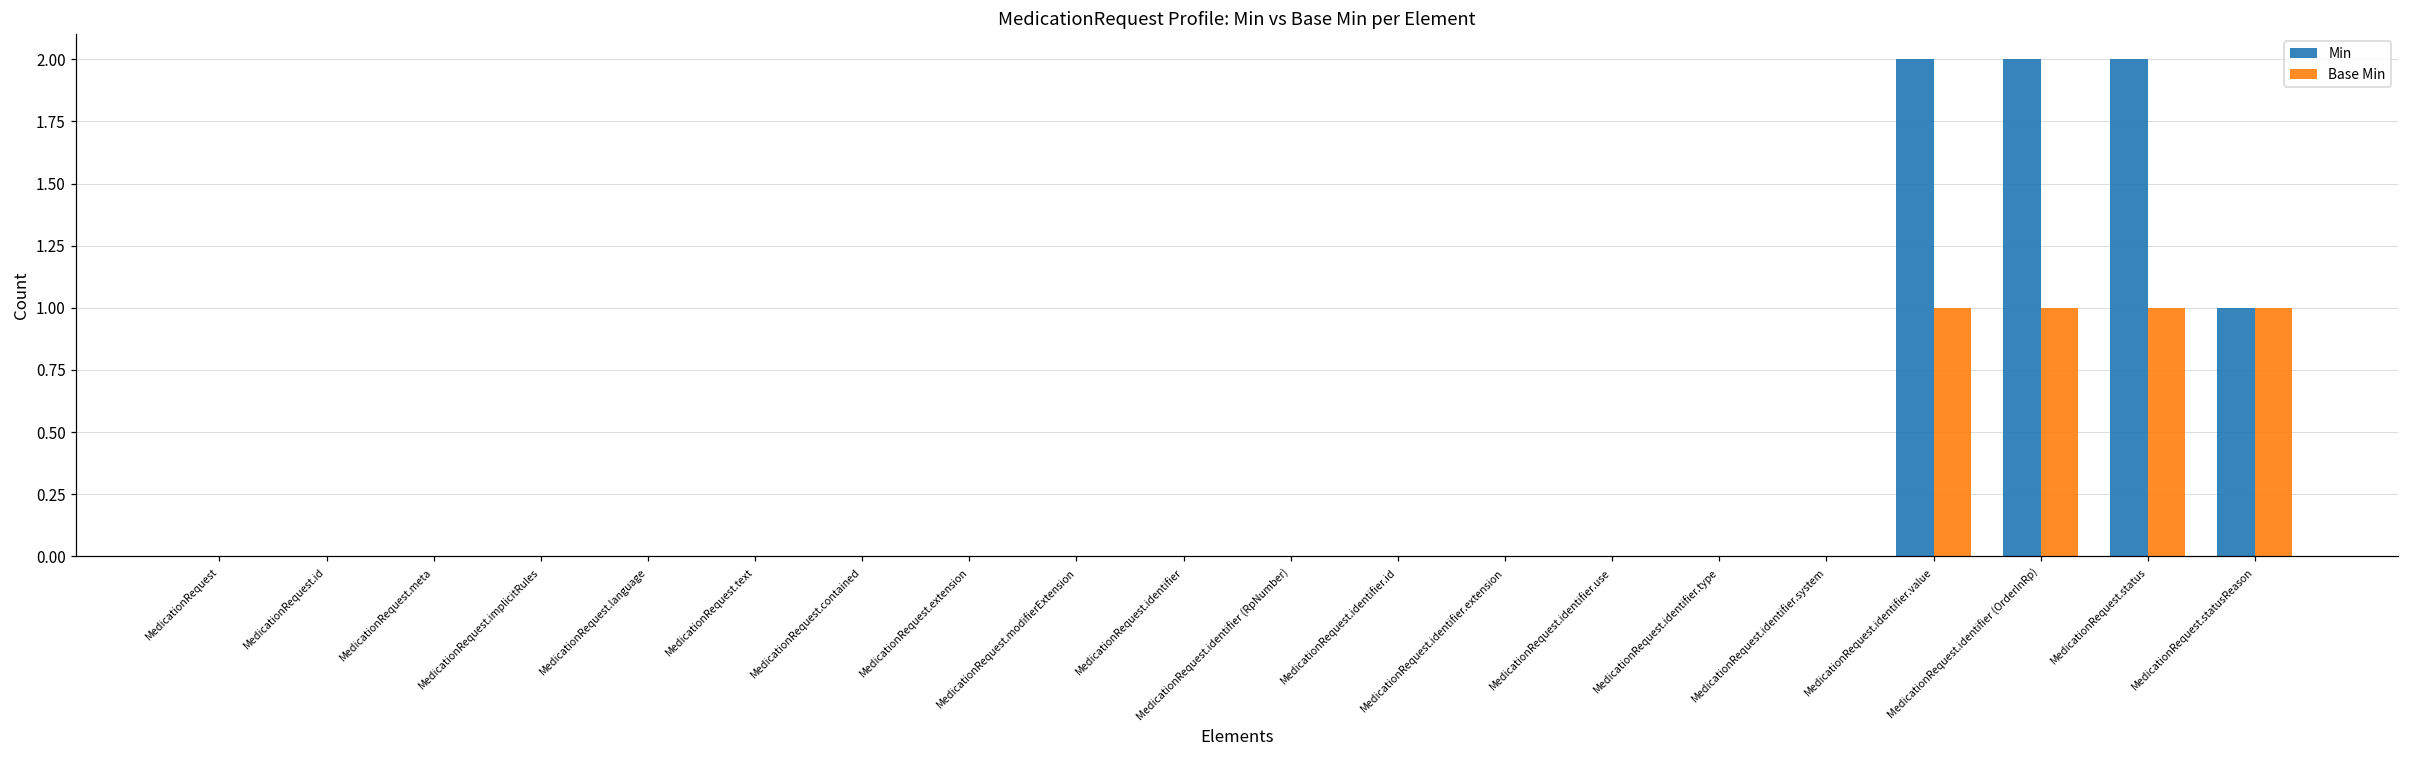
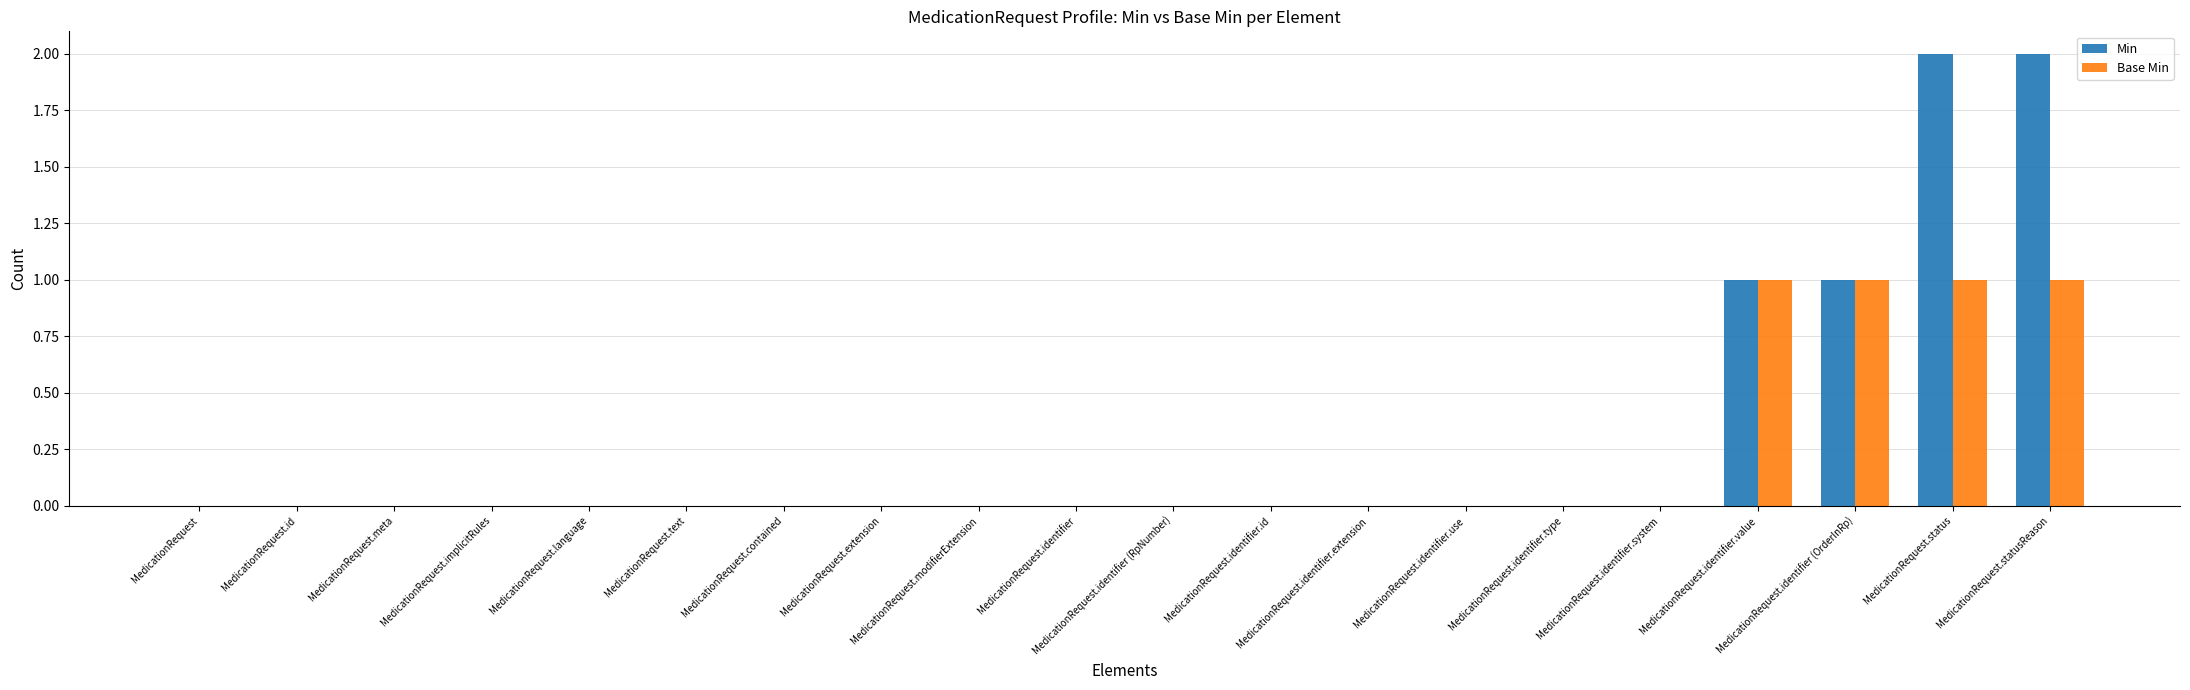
  {
    "Min": {
      "MedicationRequest": 0,
      "MedicationRequest.id": 0,
      "MedicationRequest.meta": 0,
      "MedicationRequest.implicitRules": 0,
      "MedicationRequest.language": 0,
      "MedicationRequest.text": 0,
      "MedicationRequest.contained": 0,
      "MedicationRequest.extension": 0,
      "MedicationRequest.modifierExtension": 0,
      "MedicationRequest.identifier": 0,
      "MedicationRequest.identifier (RpNumber)": 0,
      "MedicationRequest.identifier.id": 0,
      "MedicationRequest.identifier.extension": 0,
      "MedicationRequest.identifier.use": 0,
      "MedicationRequest.identifier.type": 0,
      "MedicationRequest.identifier.system": 0,
-     "MedicationRequest.identifier.value": 2,
-     "MedicationRequest.identifier (OrderInRp)": 2,
+     "MedicationRequest.identifier.value": 1,
+     "MedicationRequest.identifier (OrderInRp)": 1,
      "MedicationRequest.status": 2,
-     "MedicationRequest.statusReason": 1
+     "MedicationRequest.statusReason": 2
    },
    "Base Min": {
      "MedicationRequest": 0,
      "MedicationRequest.id": 0,
      "MedicationRequest.meta": 0,
      "MedicationRequest.implicitRules": 0,
      "MedicationRequest.language": 0,
      "MedicationRequest.text": 0,
      "MedicationRequest.contained": 0,
      "MedicationRequest.extension": 0,
      "MedicationRequest.modifierExtension": 0,
      "MedicationRequest.identifier": 0,
      "MedicationRequest.identifier (RpNumber)": 0,
      "MedicationRequest.identifier.id": 0,
      "MedicationRequest.identifier.extension": 0,
      "MedicationRequest.identifier.use": 0,
      "MedicationRequest.identifier.type": 0,
      "MedicationRequest.identifier.system": 0,
      "MedicationRequest.identifier.value": 1,
      "MedicationRequest.identifier (OrderInRp)": 1,
      "MedicationRequest.status": 1,
      "MedicationRequest.statusReason": 1
    }
  }
